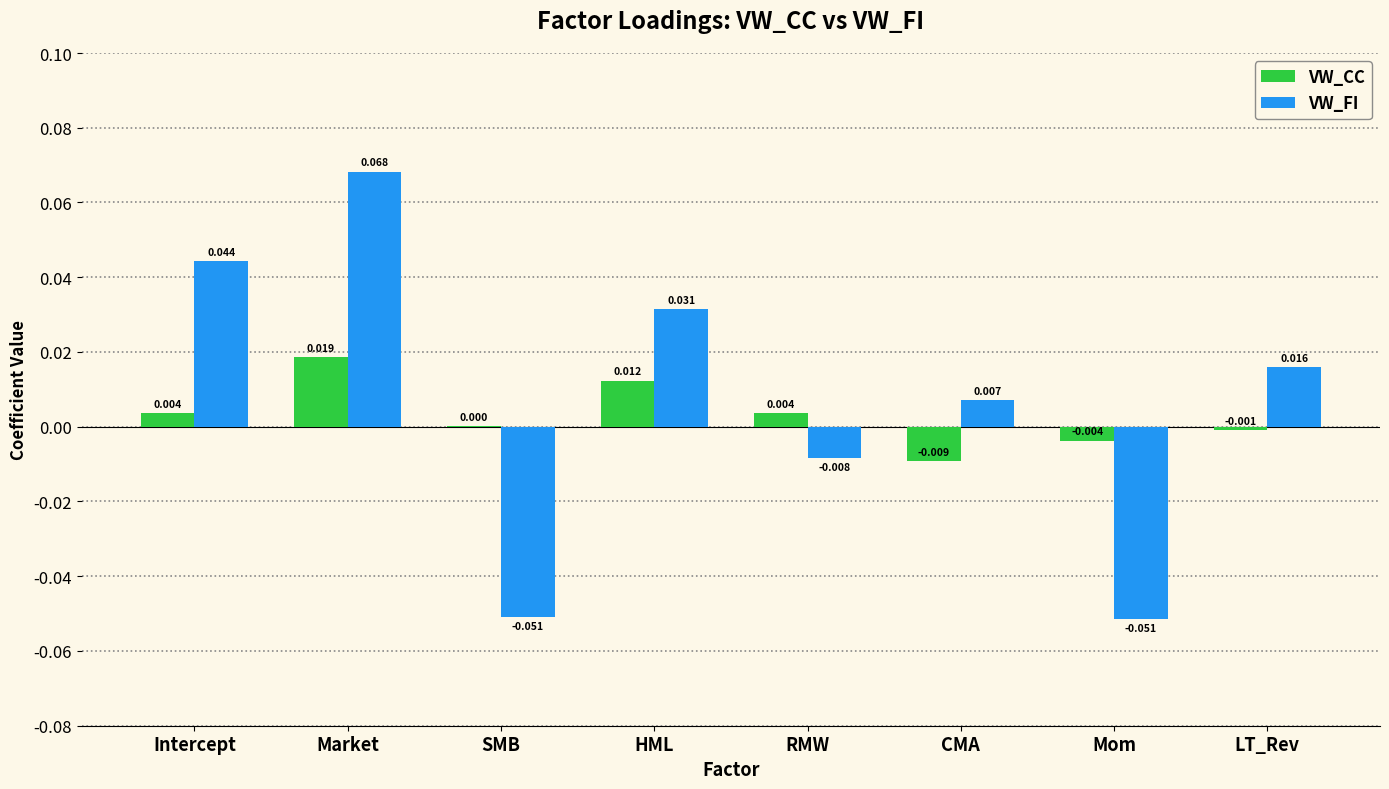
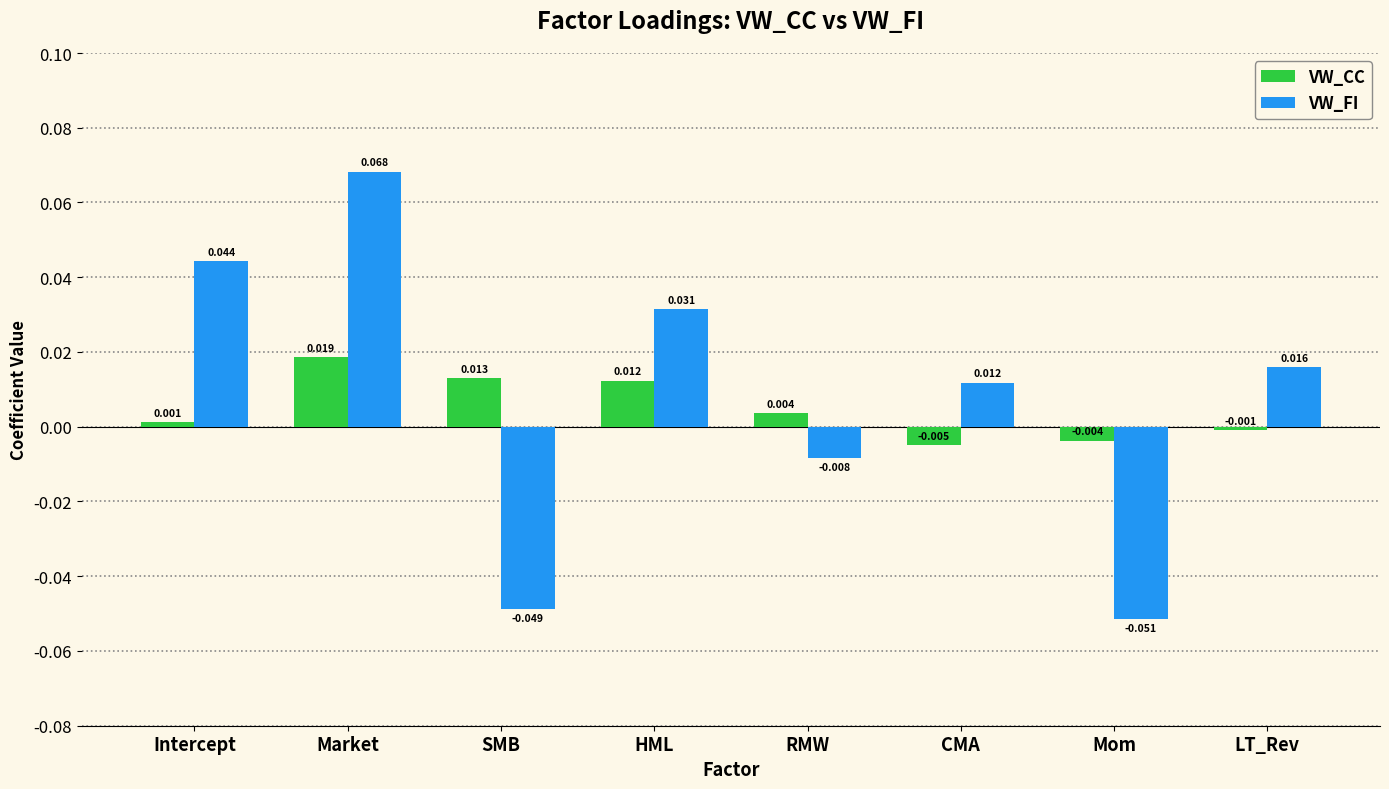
  {
    "VW_CC": {
-     "Intercept": 0.004,
+     "Intercept": 0.001,
      "Market": 0.019,
-     "SMB": 0.000,
+     "SMB": 0.013,
      "HML": 0.012,
      "RMW": 0.004,
-     "CMA": -0.009,
+     "CMA": -0.005,
      "Mom": -0.004,
      "LT_Rev": -0.001
    },
    "VW_FI": {
      "Intercept": 0.044,
      "Market": 0.068,
-     "SMB": -0.051,
+     "SMB": -0.049,
      "HML": 0.031,
      "RMW": -0.008,
-     "CMA": 0.007,
+     "CMA": 0.012,
      "Mom": -0.051,
      "LT_Rev": 0.016
    }
  }
